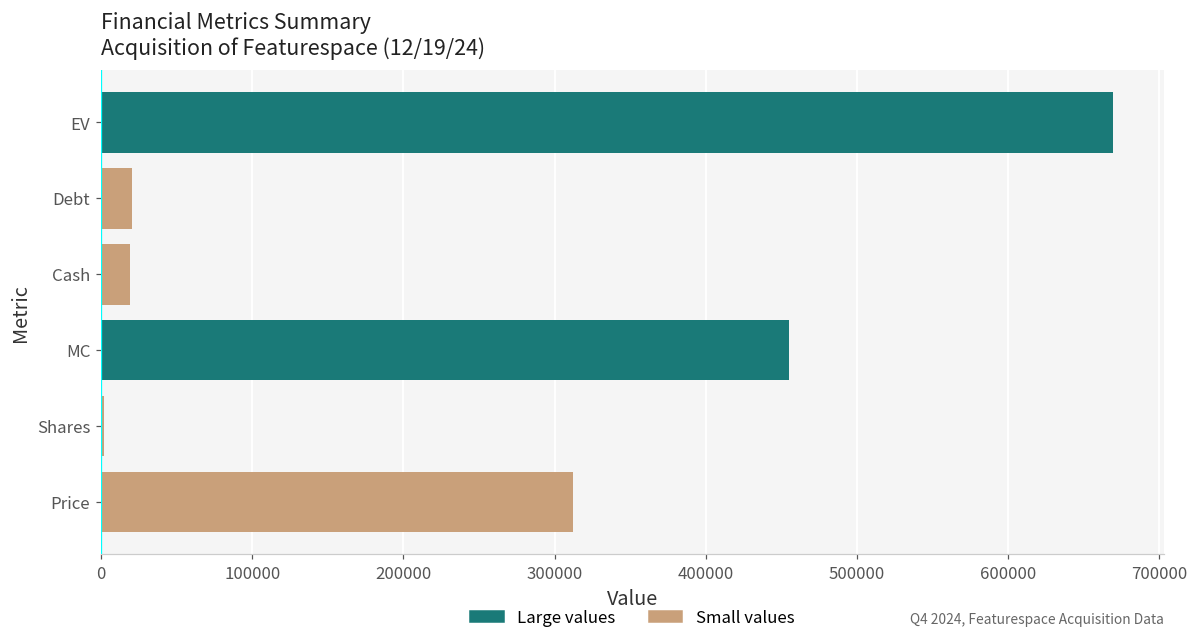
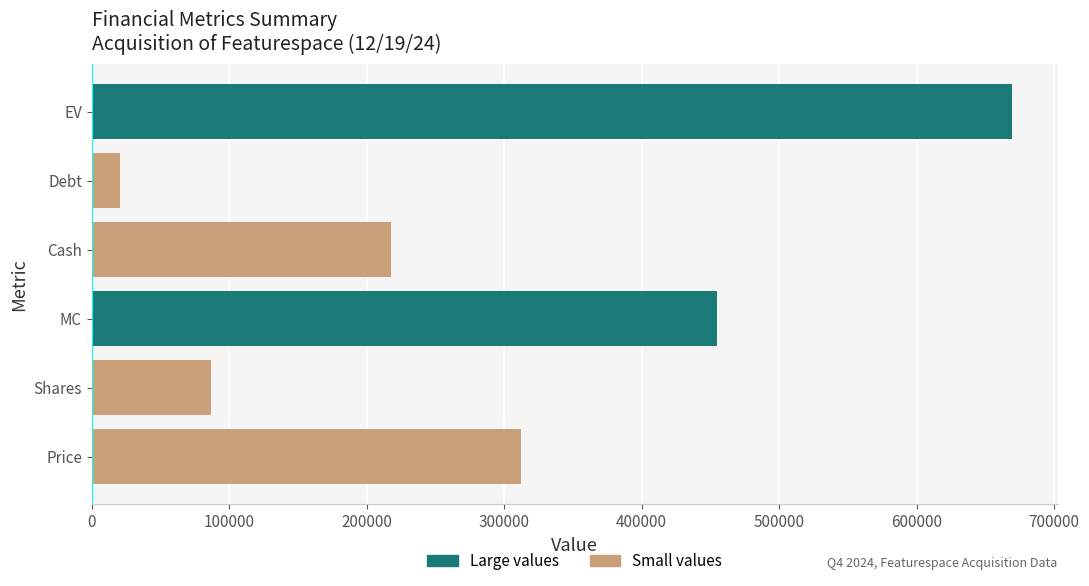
  {
    "EV": 669000,
    "Debt": 21000,
-   "Cash": 19000,
+   "Cash": 218000,
    "MC": 455000,
-   "Shares": 2000,
+   "Shares": 87000,
    "Price": 312000
  }
